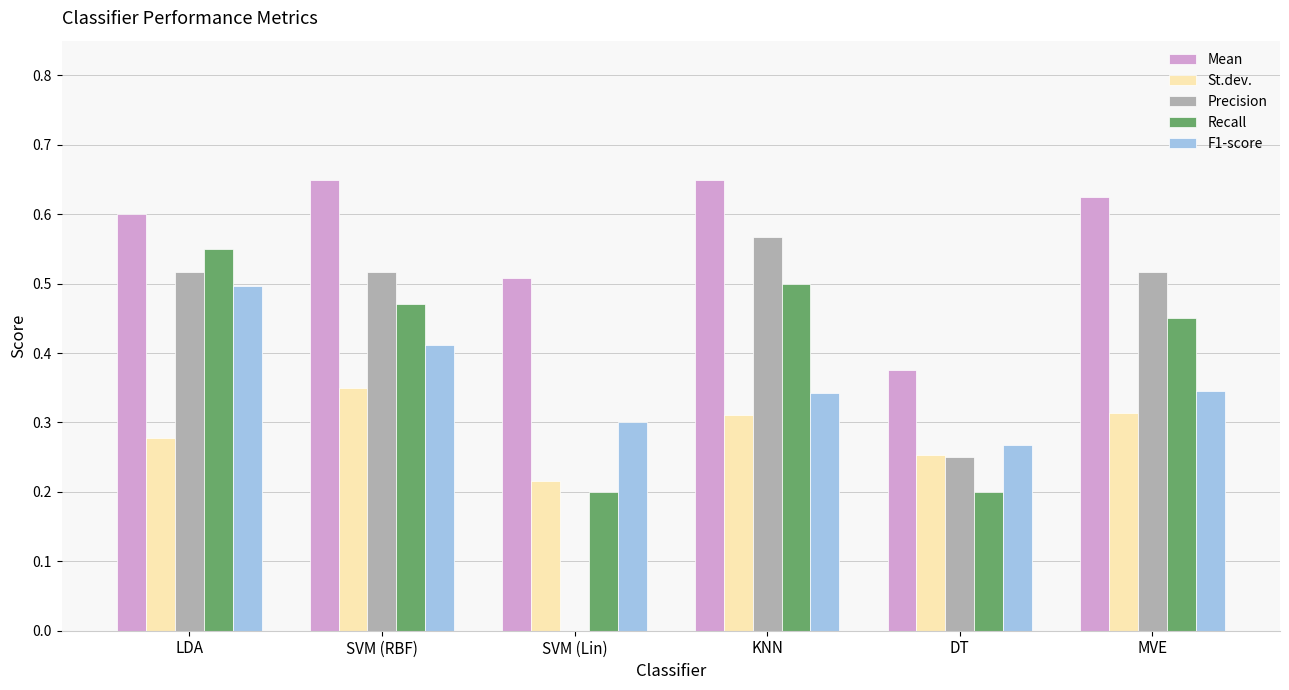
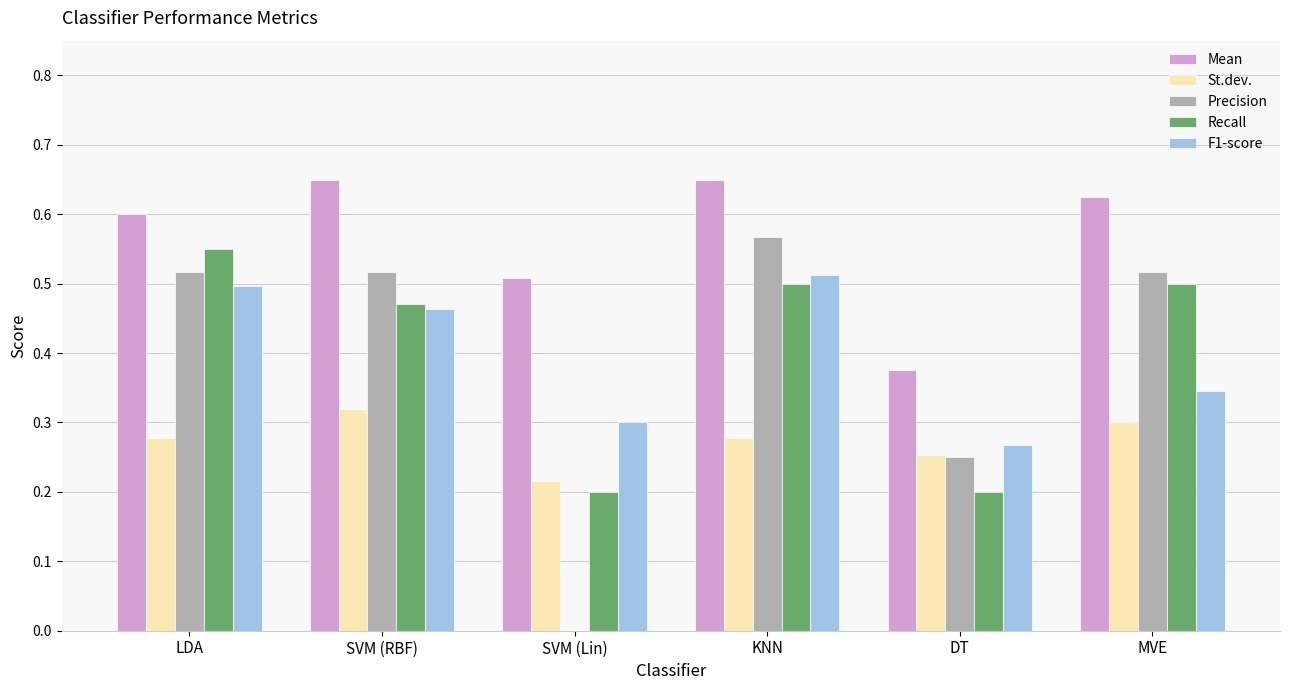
  {
    "St.dev.": {
      "LDA": 0.28,
-     "SVM (RBF)": 0.35,
+     "SVM (RBF)": 0.32,
      "SVM (Lin)": 0.22,
-     "KNN": 0.31,
+     "KNN": 0.28,
      "DT": 0.25,
-     "MVE": 0.31
+     "MVE": 0.30
    },
    "Recall": {
      "LDA": 0.55,
      "SVM (RBF)": 0.47,
      "SVM (Lin)": 0.20,
      "KNN": 0.50,
      "DT": 0.20,
-     "MVE": 0.45
+     "MVE": 0.50
    },
    "F1-score": {
      "LDA": 0.50,
-     "SVM (RBF)": 0.41,
+     "SVM (RBF)": 0.46,
      "SVM (Lin)": 0.30,
-     "KNN": 0.34,
+     "KNN": 0.51,
      "DT": 0.27,
      "MVE": 0.35
    }
  }
